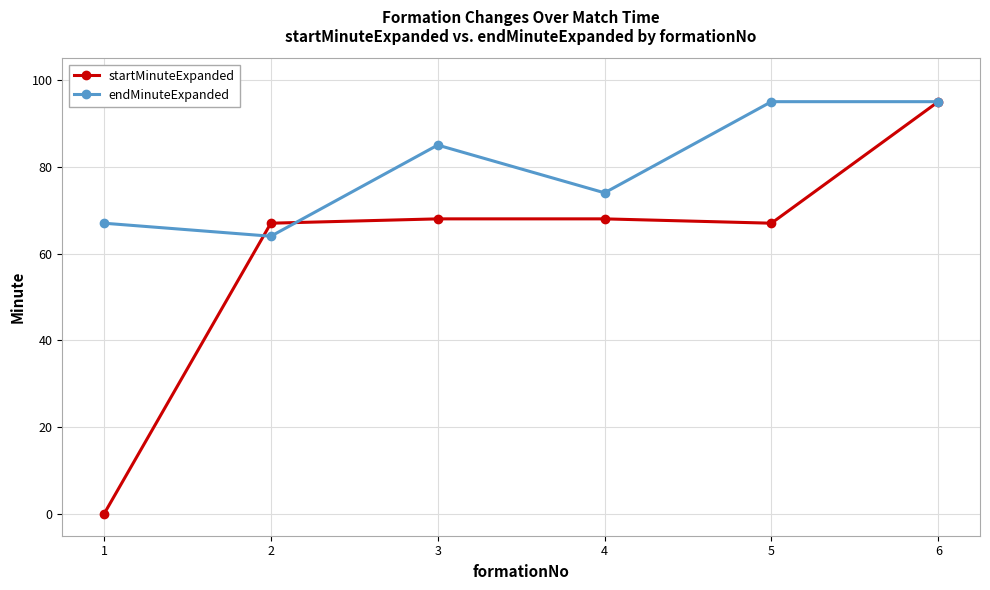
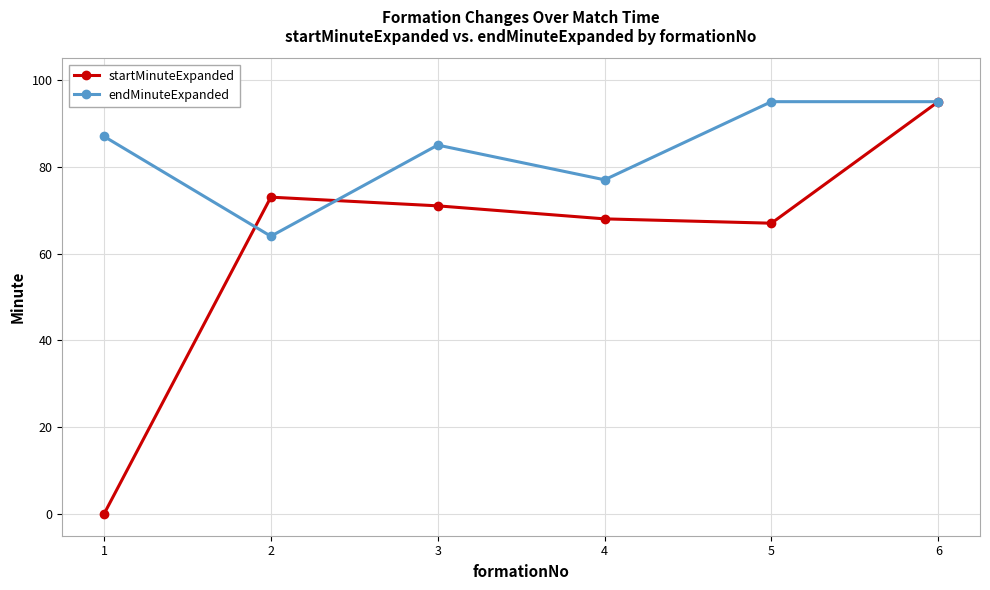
  {
    "startMinuteExpanded": {
      "1": 0,
-     "2": 67,
-     "3": 68,
+     "2": 73,
+     "3": 71,
      "4": 68,
      "5": 67
    },
    "endMinuteExpanded": {
-     "1": 67,
+     "1": 87,
      "2": 64,
      "3": 85,
-     "4": 74,
+     "4": 77,
      "5": 95
    }
  }
